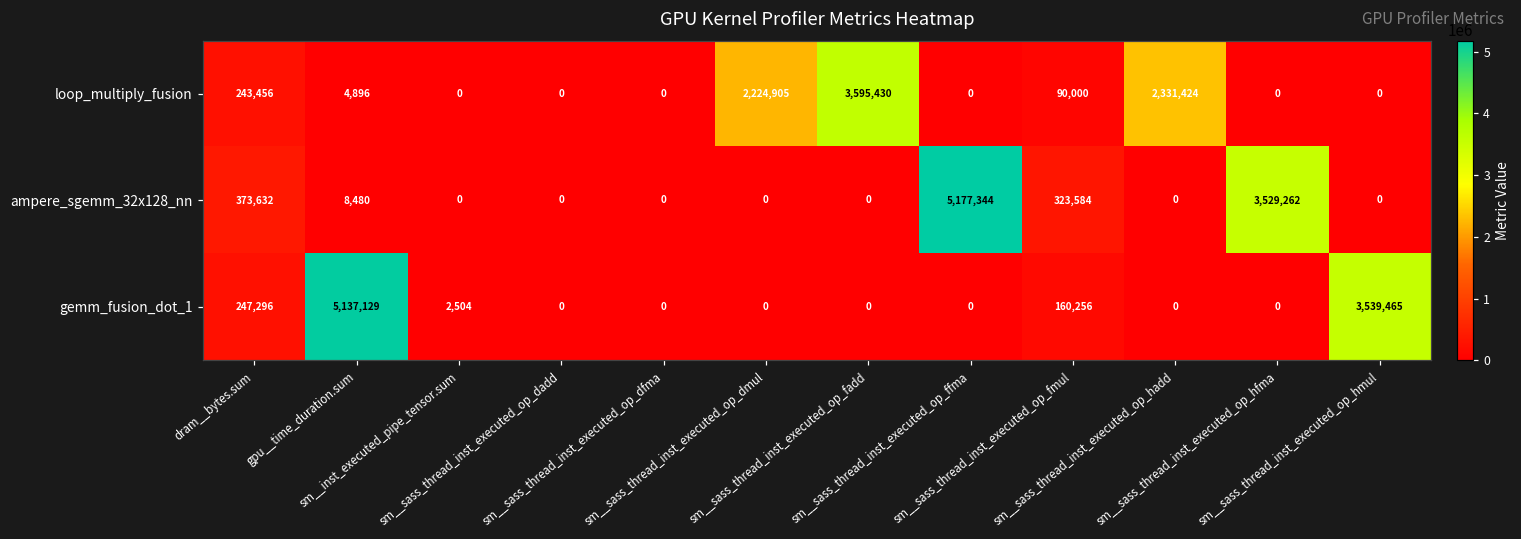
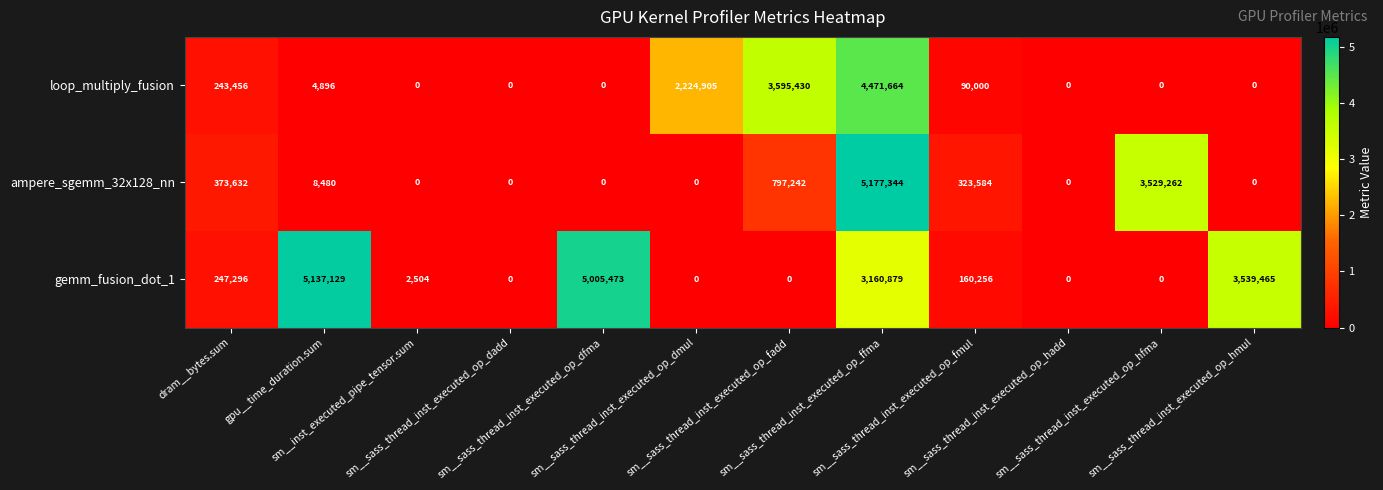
  {
    "loop_multiply_fusion": {
      "dram__bytes.sum": "243,456",
      "gpu__time_duration.sum": "4,896",
      "sm__inst_executed_pipe_tensor.sum": "0",
      "sm__sass_thread_inst_executed_op_dadd": "0",
      "sm__sass_thread_inst_executed_op_dfma": "0",
      "sm__sass_thread_inst_executed_op_dmul": "2,224,905",
      "sm__sass_thread_inst_executed_op_fadd": "3,595,430",
-     "sm__sass_thread_inst_executed_op_ffma": "0",
+     "sm__sass_thread_inst_executed_op_ffma": "4,471,664",
      "sm__sass_thread_inst_executed_op_fmul": "90,000",
-     "sm__sass_thread_inst_executed_op_hadd": "2,331,424",
+     "sm__sass_thread_inst_executed_op_hadd": "0",
      "sm__sass_thread_inst_executed_op_hfma": "0",
      "sm__sass_thread_inst_executed_op_hmul": "0"
    },
    "ampere_sgemm_32x128_nn": {
      "dram__bytes.sum": "373,632",
      "gpu__time_duration.sum": "8,480",
      "sm__inst_executed_pipe_tensor.sum": "0",
      "sm__sass_thread_inst_executed_op_dadd": "0",
      "sm__sass_thread_inst_executed_op_dfma": "0",
      "sm__sass_thread_inst_executed_op_dmul": "0",
-     "sm__sass_thread_inst_executed_op_fadd": "0",
+     "sm__sass_thread_inst_executed_op_fadd": "797,242",
      "sm__sass_thread_inst_executed_op_ffma": "5,177,344",
      "sm__sass_thread_inst_executed_op_fmul": "323,584",
      "sm__sass_thread_inst_executed_op_hadd": "0",
      "sm__sass_thread_inst_executed_op_hfma": "3,529,262",
      "sm__sass_thread_inst_executed_op_hmul": "0"
    },
    "gemm_fusion_dot_1": {
      "dram__bytes.sum": "247,296",
      "gpu__time_duration.sum": "5,137,129",
      "sm__inst_executed_pipe_tensor.sum": "2,504",
      "sm__sass_thread_inst_executed_op_dadd": "0",
-     "sm__sass_thread_inst_executed_op_dfma": "0",
+     "sm__sass_thread_inst_executed_op_dfma": "5,005,473",
      "sm__sass_thread_inst_executed_op_dmul": "0",
      "sm__sass_thread_inst_executed_op_fadd": "0",
-     "sm__sass_thread_inst_executed_op_ffma": "0",
+     "sm__sass_thread_inst_executed_op_ffma": "3,160,879",
      "sm__sass_thread_inst_executed_op_fmul": "160,256",
      "sm__sass_thread_inst_executed_op_hadd": "0",
      "sm__sass_thread_inst_executed_op_hfma": "0",
      "sm__sass_thread_inst_executed_op_hmul": "3,539,465"
    }
  }
